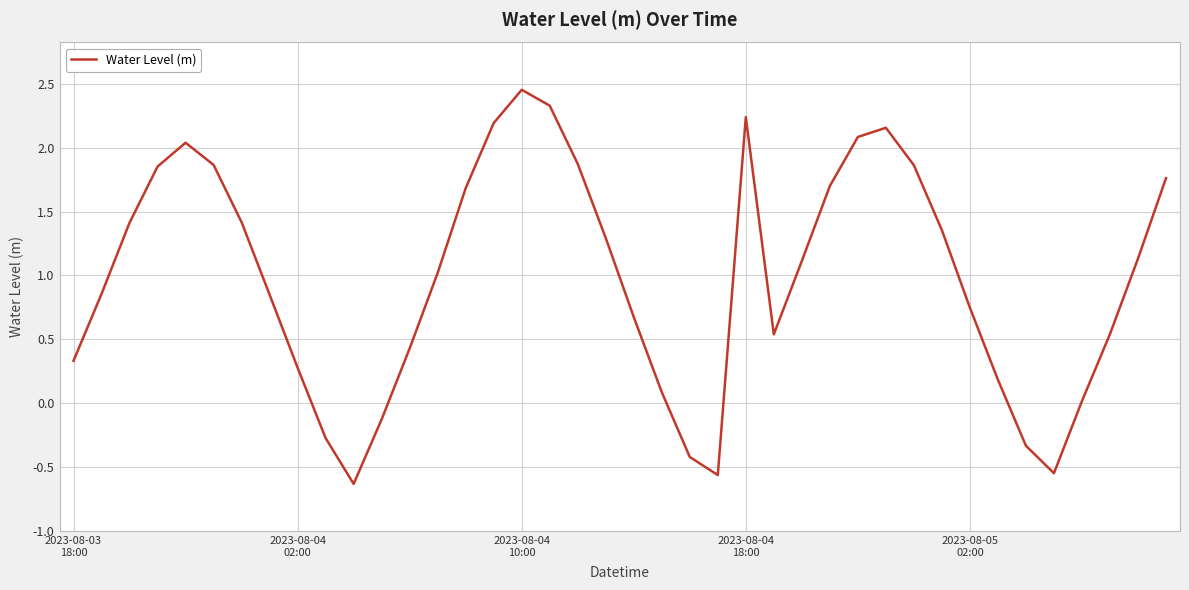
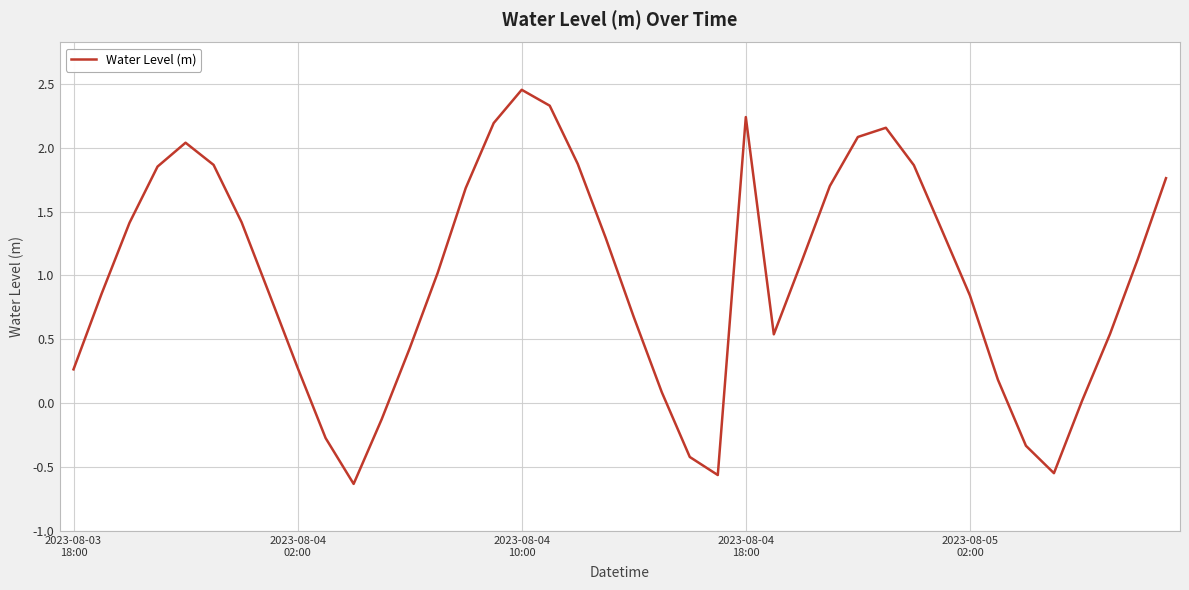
  {
-   "2023-08-03 18:00": 0.33,
+   "2023-08-03 18:00": 0.26,
    "2023-08-04 02:00": 0.28,
    "2023-08-04 10:00": 2.45,
    "2023-08-04 18:00": 2.24,
-   "2023-08-05 02:00": 0.75
+   "2023-08-05 02:00": 0.84
  }
